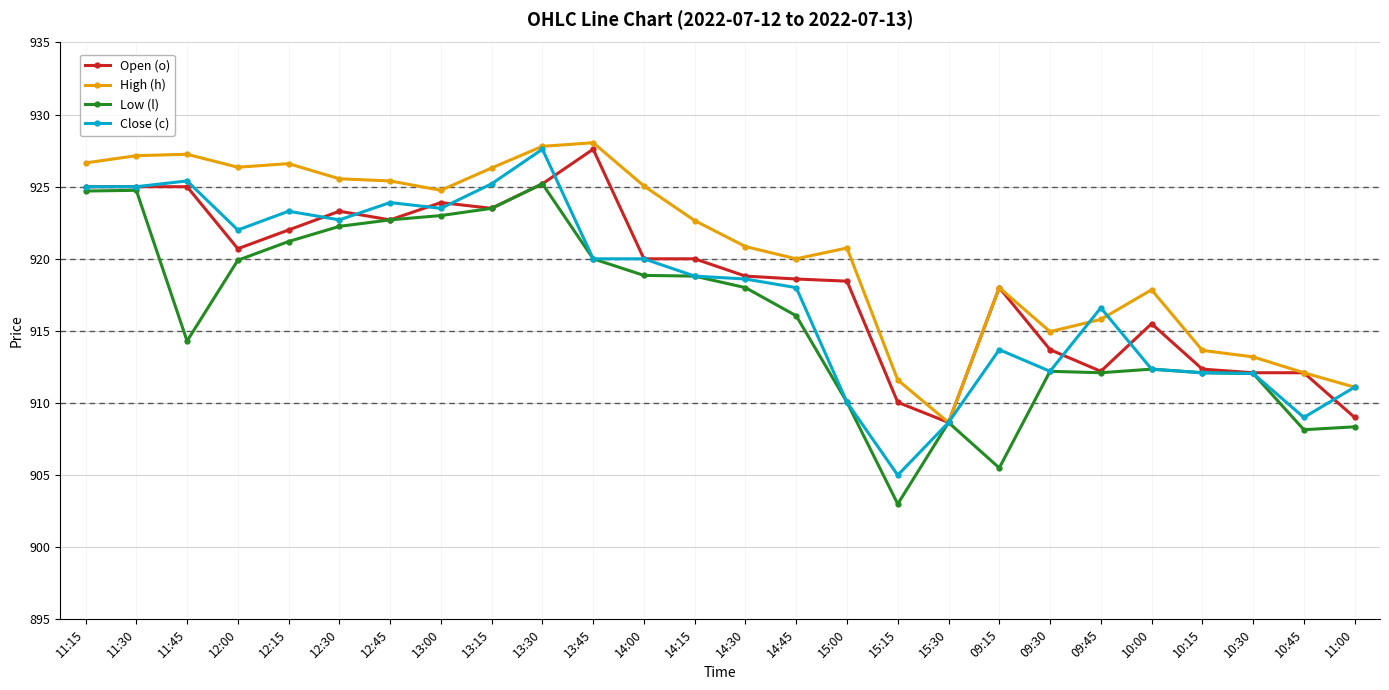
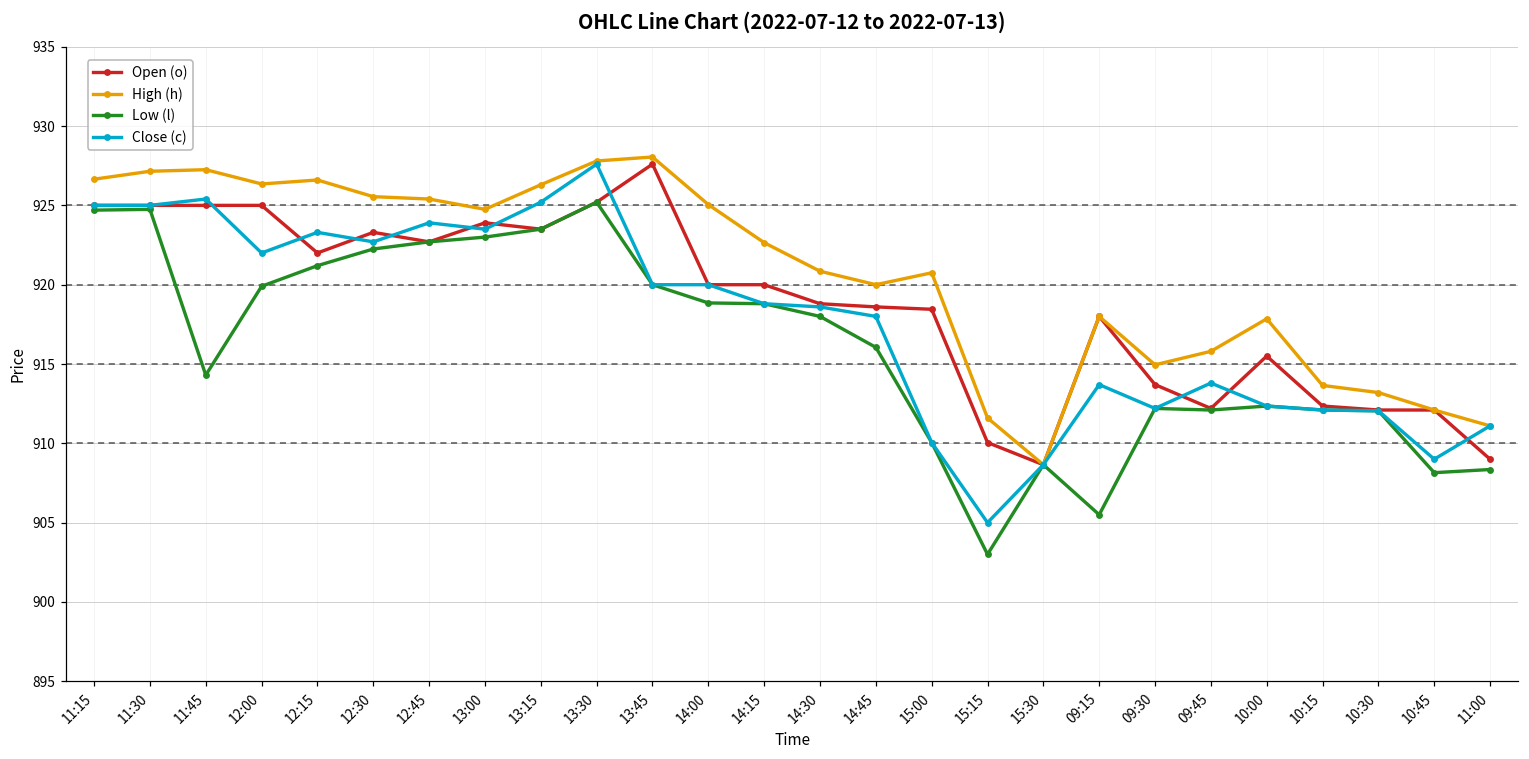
  {
    "Open (o)": {
      "11:45": 925.0,
-     "12:00": 920.7,
+     "12:00": 925.0,
      "12:15": 922.0,
      "12:30": 923.3,
      "13:00": 923.9,
      "13:45": 927.6,
      "14:15": 920.0,
      "14:30": 918.8,
      "14:45": 918.6,
      "15:00": 918.5,
      "15:15": 910.1,
      "09:30": 913.7,
      "10:00": 915.5,
      "10:15": 912.4,
      "11:00": 909.0
    },
    "High (h)": {
      "11:15": 926.7,
      "11:30": 927.2,
      "11:45": 927.3,
      "12:00": 926.4,
      "12:15": 926.6,
      "12:30": 925.6,
      "12:45": 925.4,
      "13:00": 924.8,
      "13:15": 926.3,
      "13:30": 927.8,
      "13:45": 928.1,
      "14:00": 925.1,
      "14:15": 922.7,
      "14:30": 920.9,
      "14:45": 920.0,
      "15:00": 920.8,
      "15:15": 911.6,
      "09:30": 915.0,
      "09:45": 915.8,
      "10:00": 917.9,
      "10:15": 913.7,
      "10:30": 913.2
    },
    "Low (l)": {
      "11:15": 924.7,
      "11:30": 924.8,
      "11:45": 914.3,
      "12:00": 919.9,
      "12:15": 921.2,
      "12:30": 922.3,
      "13:00": 923.0,
      "14:00": 918.9,
      "14:30": 918.0,
      "14:45": 916.1,
      "15:15": 903.0,
      "09:15": 905.5,
      "10:45": 908.2,
      "11:00": 908.4
    },
    "Close (c)": {
      "11:45": 925.4,
      "12:00": 922.0,
      "12:15": 923.3,
      "12:30": 922.7,
      "12:45": 923.9,
      "13:00": 923.5,
      "13:15": 925.2,
      "13:30": 927.6,
      "14:30": 918.6,
      "14:45": 918.0,
      "15:15": 905.0,
      "09:15": 913.7,
-     "09:45": 916.6,
+     "09:45": 913.8,
      "10:45": 909.0
    }
  }
